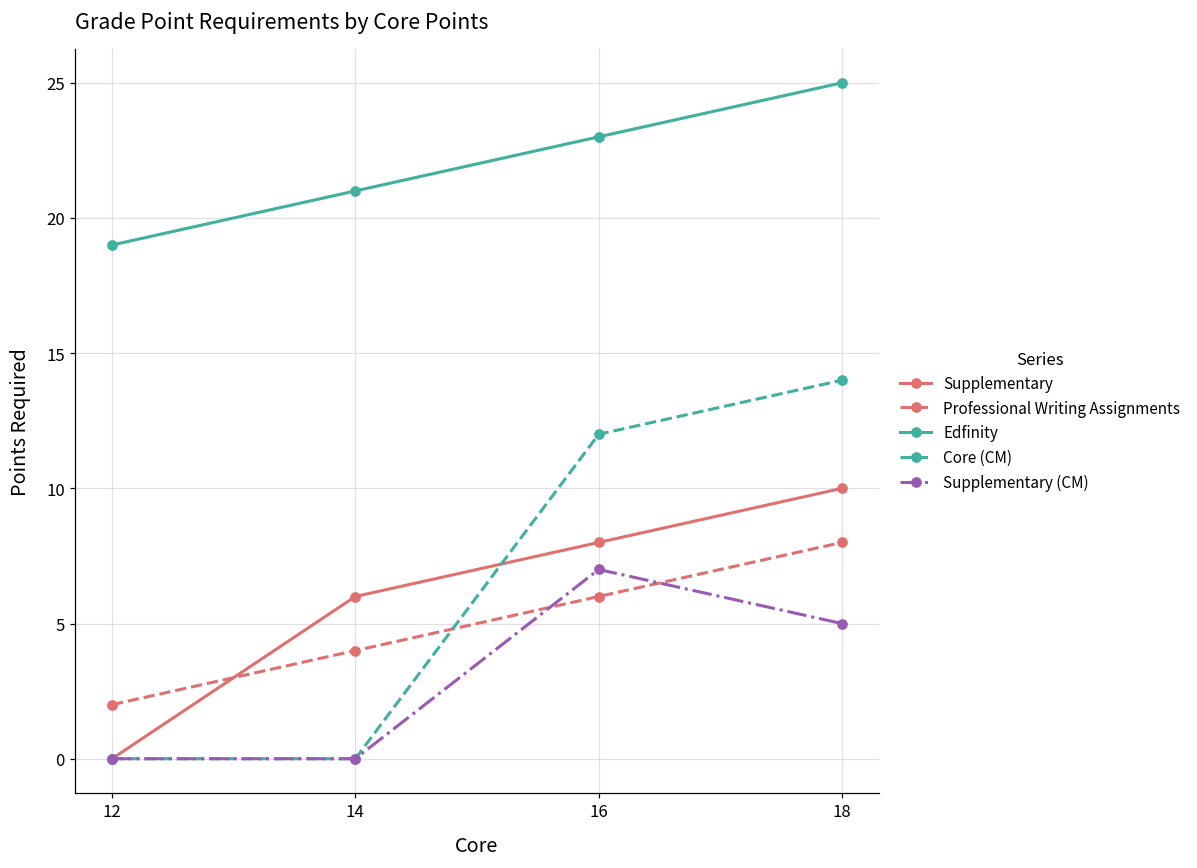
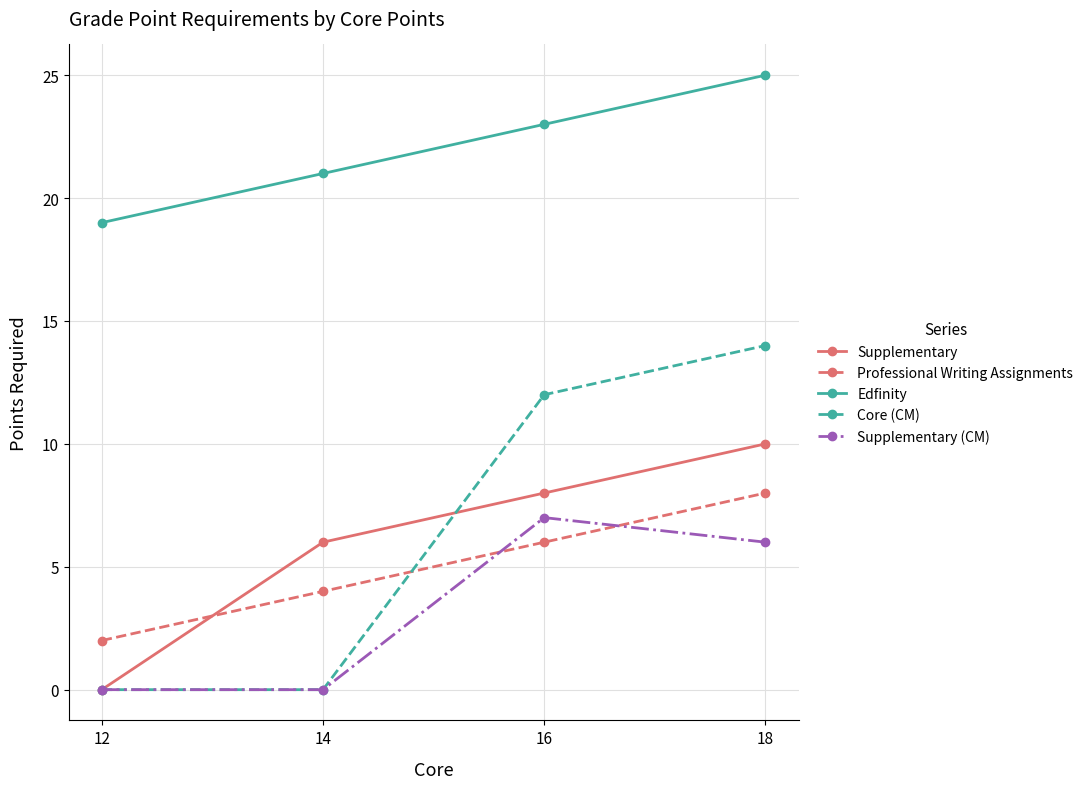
  {
    "Supplementary (CM)": {
      "16": 7,
-     "18": 5
+     "18": 6
    }
  }
